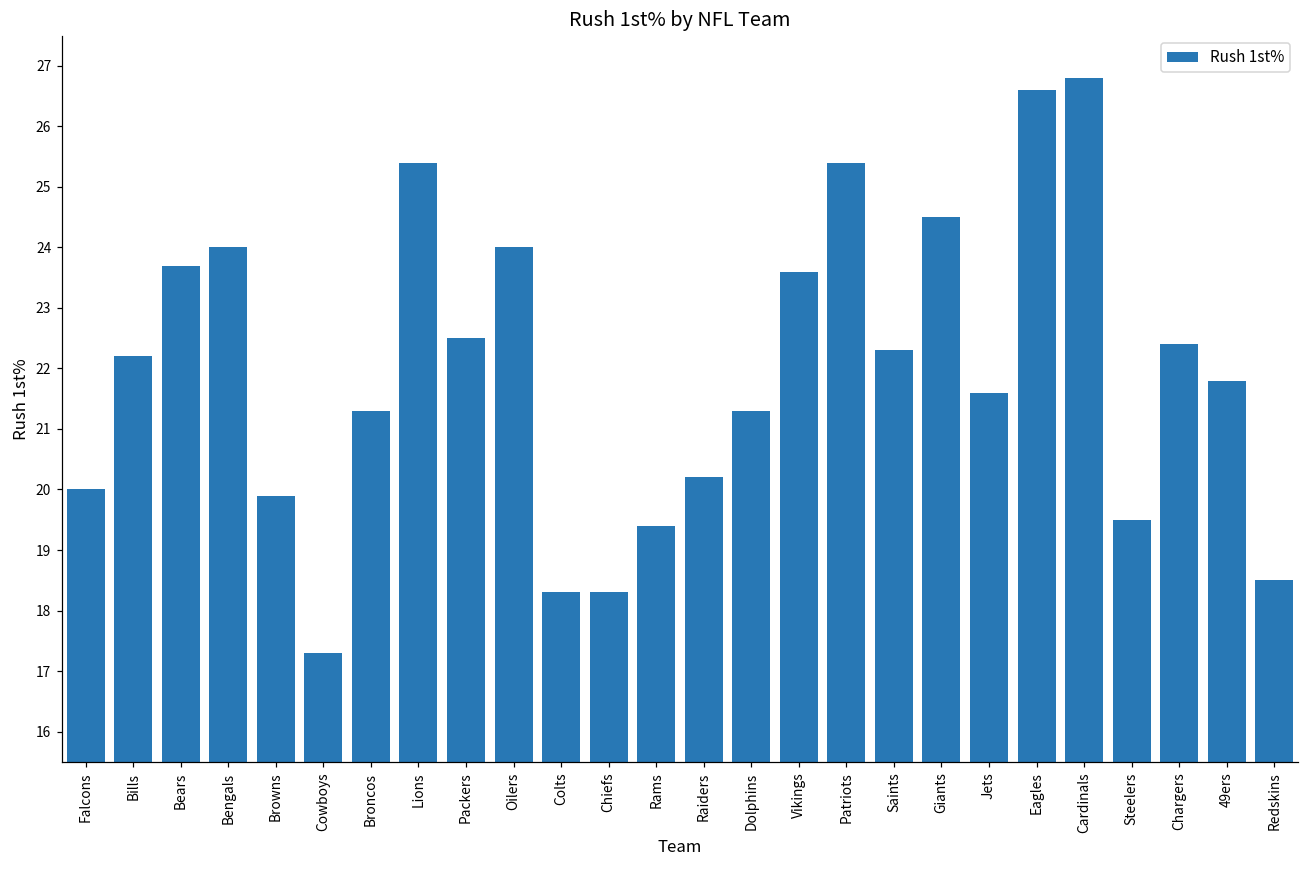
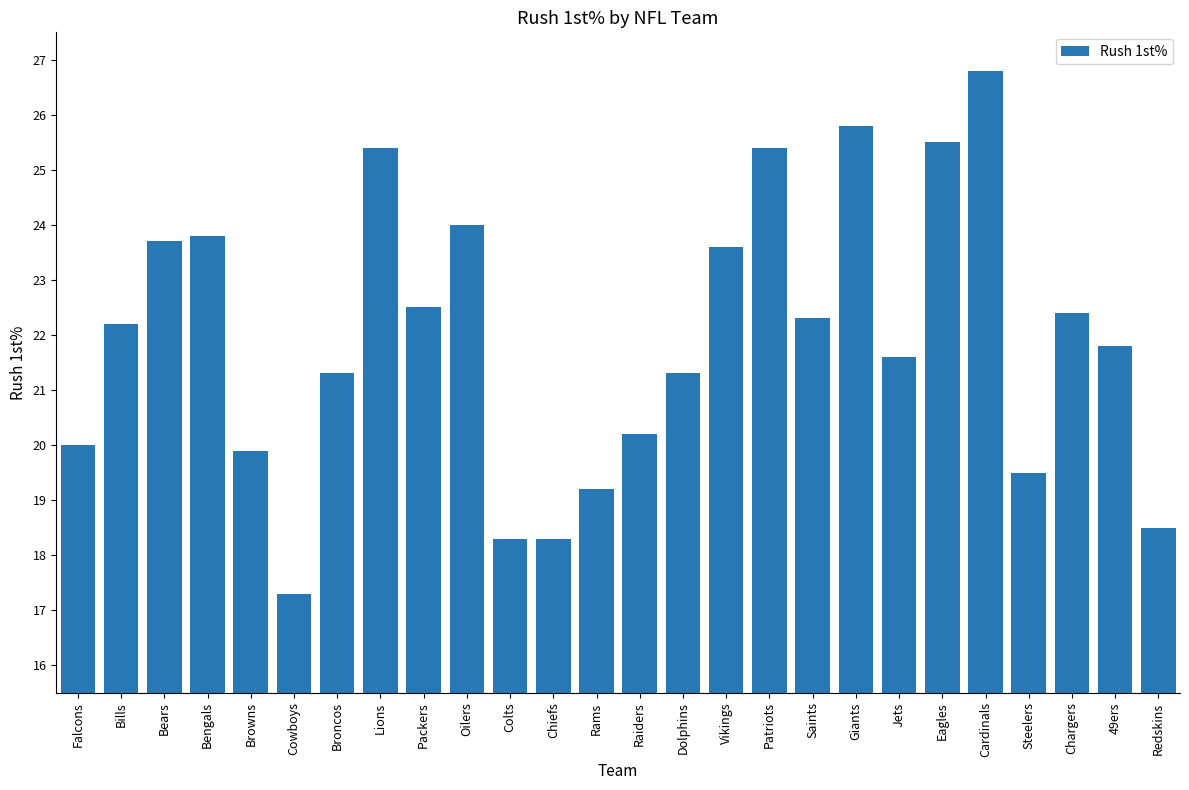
  {
    "Falcons": 20.0,
    "Bills": 22.2,
    "Bears": 23.7,
-   "Bengals": 24.0,
+   "Bengals": 23.8,
    "Browns": 19.9,
    "Cowboys": 17.3,
    "Broncos": 21.3,
    "Lions": 25.4,
    "Packers": 22.5,
    "Oilers": 24.0,
    "Colts": 18.3,
    "Chiefs": 18.3,
-   "Rams": 19.4,
+   "Rams": 19.2,
    "Raiders": 20.2,
    "Dolphins": 21.3,
    "Vikings": 23.6,
    "Patriots": 25.4,
    "Saints": 22.3,
-   "Giants": 24.5,
+   "Giants": 25.8,
    "Jets": 21.6,
-   "Eagles": 26.6,
+   "Eagles": 25.5,
    "Cardinals": 26.8,
    "Steelers": 19.5,
    "Chargers": 22.4,
    "49ers": 21.8,
    "Redskins": 18.5
  }
